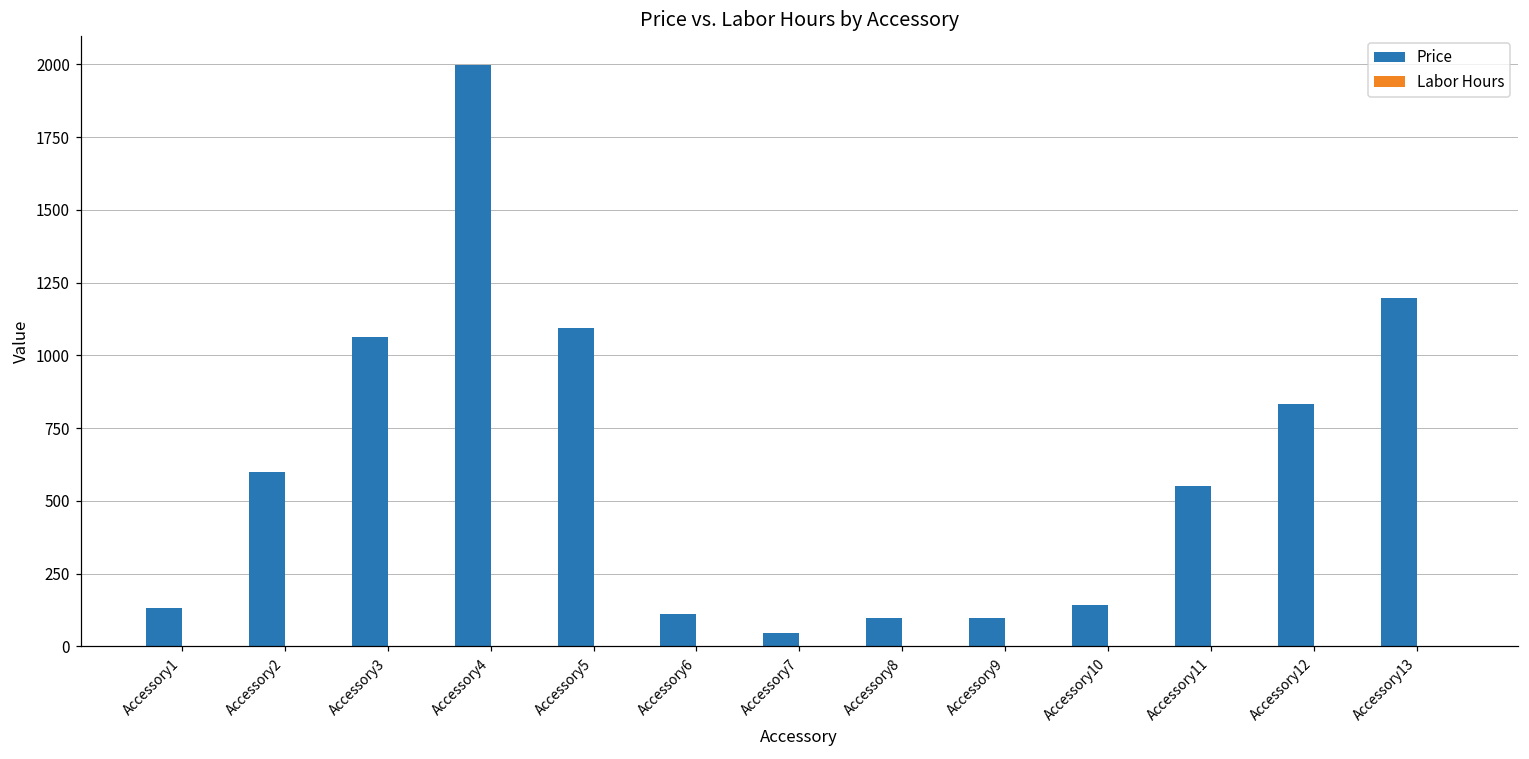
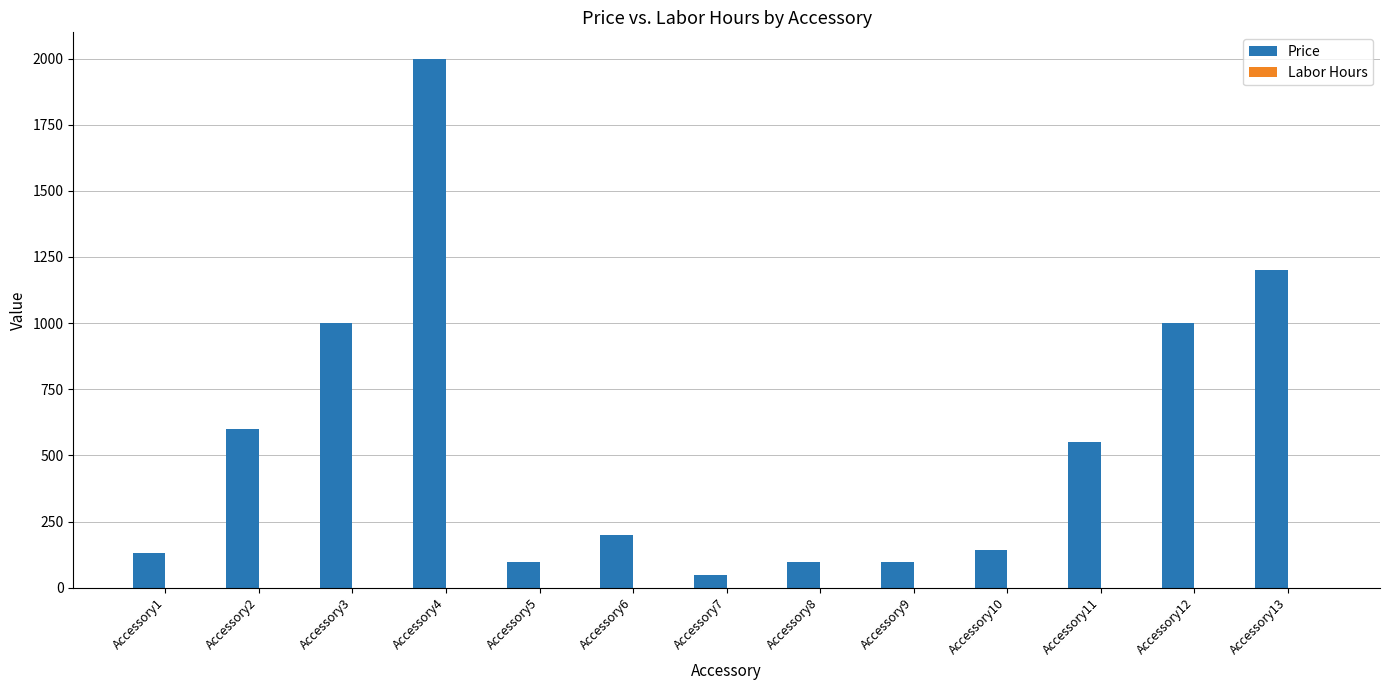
  {
    "Price": {
      "Accessory1": 130,
      "Accessory2": 600,
-     "Accessory3": 1070,
+     "Accessory3": 1000,
      "Accessory4": 2000,
-     "Accessory5": 1090,
-     "Accessory6": 110,
+     "Accessory5": 100,
+     "Accessory6": 200,
      "Accessory7": 50,
      "Accessory8": 100,
      "Accessory9": 100,
      "Accessory10": 140,
      "Accessory11": 550,
-     "Accessory12": 830,
+     "Accessory12": 1000,
      "Accessory13": 1200
    },
    "Labor Hours": {
      "Accessory1": 0,
      "Accessory2": 0,
      "Accessory3": 0,
      "Accessory4": 0,
      "Accessory5": 0,
      "Accessory6": 0,
      "Accessory7": 0,
      "Accessory8": 0,
      "Accessory9": 0,
      "Accessory10": 0,
      "Accessory11": 0,
      "Accessory12": 0,
      "Accessory13": 0
    }
  }
